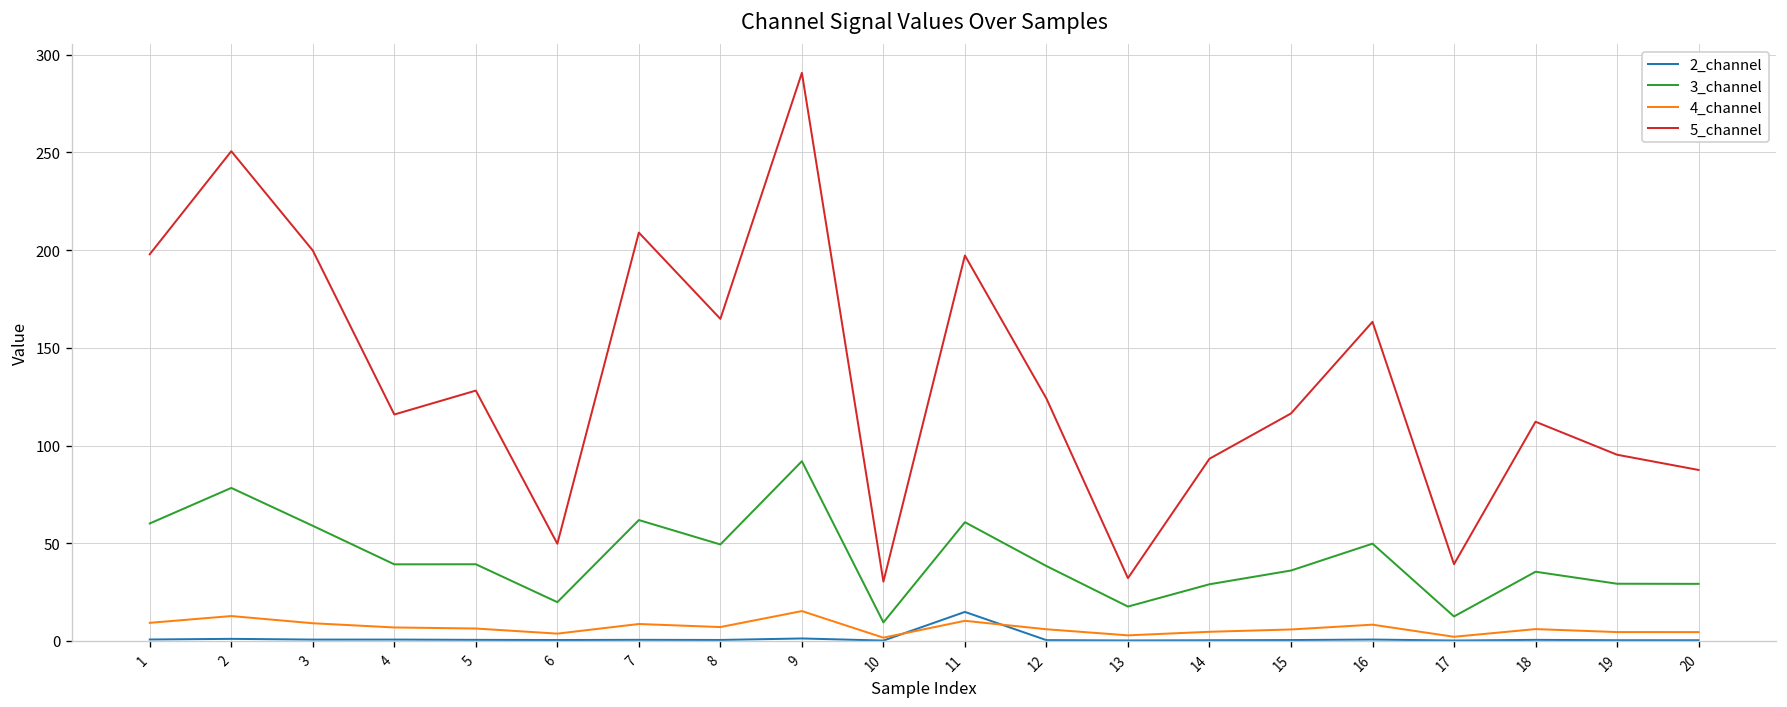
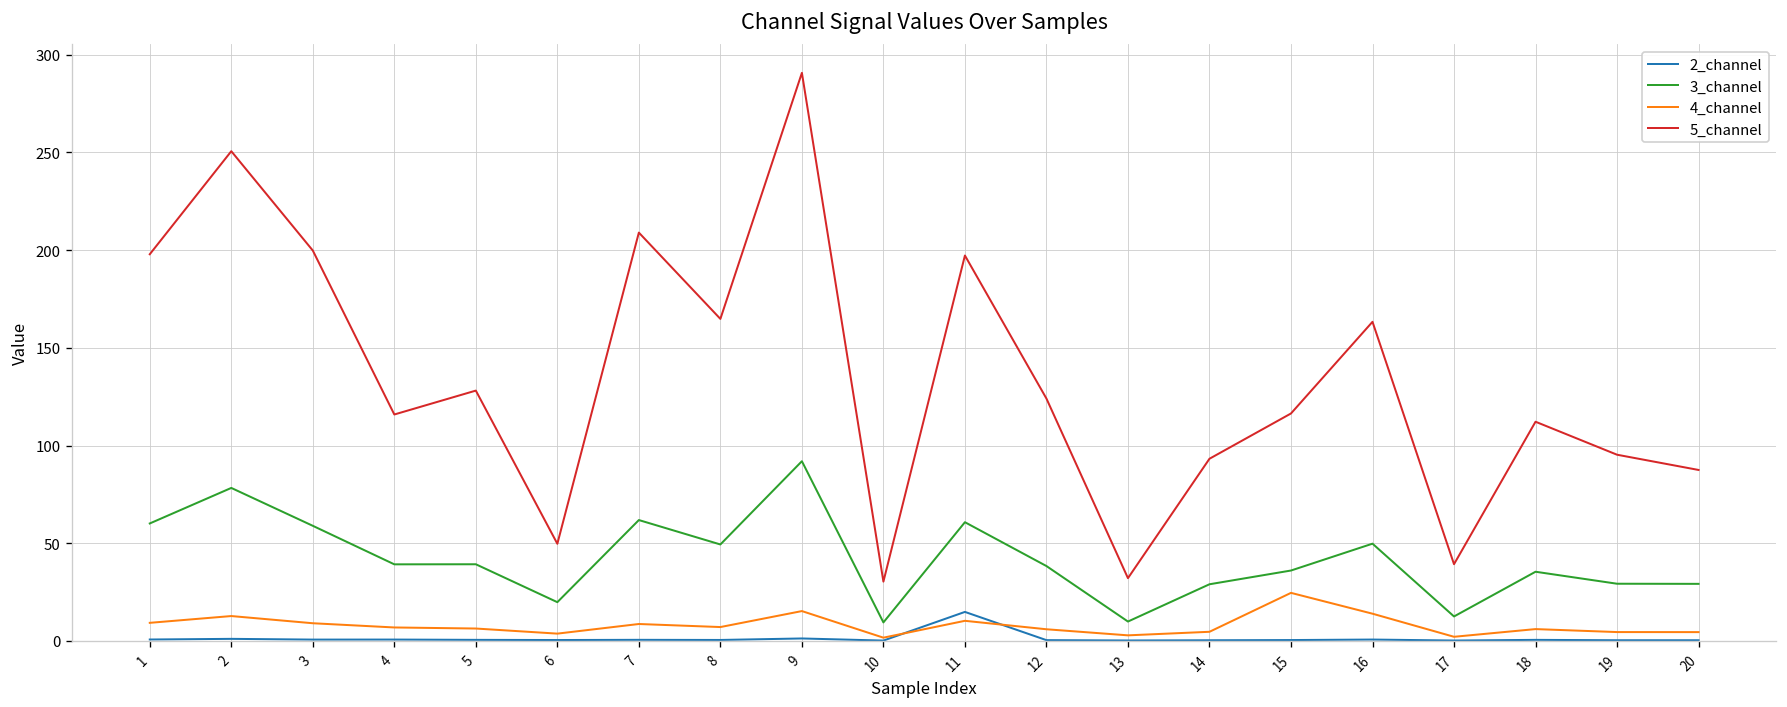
  {
    "2_channel": {
      "1": 1,
      "2": 1,
      "3": 1,
      "4": 1,
      "5": 1,
      "6": 0,
      "7": 1,
      "8": 0,
      "9": 1,
      "11": 15,
      "12": 0,
      "13": 0,
      "14": 0,
      "15": 0,
      "16": 1,
      "17": 0,
      "18": 1,
      "19": 0,
      "20": 0
    },
    "3_channel": {
      "1": 60,
      "2": 78,
      "3": 59,
      "4": 39,
      "5": 39,
      "6": 20,
      "7": 62,
      "8": 49,
      "9": 92,
      "10": 9,
      "11": 61,
      "12": 38,
-     "13": 18,
+     "13": 10,
      "14": 29,
      "15": 36,
      "16": 50,
      "17": 13,
      "18": 35,
      "19": 29,
      "20": 29
    },
    "4_channel": {
      "1": 9,
      "2": 13,
      "3": 9,
      "4": 7,
      "5": 6,
      "6": 4,
      "7": 9,
      "8": 7,
      "9": 15,
      "11": 10,
      "12": 6,
      "13": 3,
      "14": 5,
-     "15": 6,
-     "16": 8,
+     "15": 25,
+     "16": 14,
      "17": 2,
      "18": 6,
      "19": 5,
      "20": 4
    },
    "5_channel": {
      "1": 198,
      "2": 251,
      "3": 200,
      "4": 116,
      "5": 128,
      "6": 50,
      "7": 209,
      "8": 165,
      "9": 291,
      "10": 30,
      "11": 197,
      "12": 124,
      "13": 32,
      "14": 93,
      "15": 116,
      "16": 163,
      "17": 39,
      "18": 112,
      "19": 95,
      "20": 87
    }
  }
